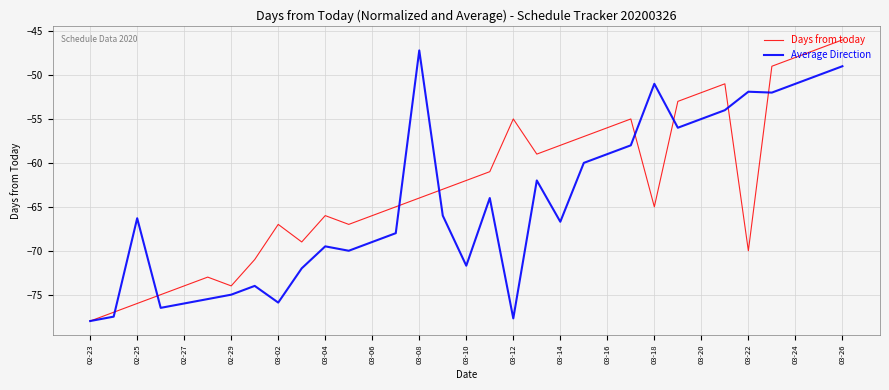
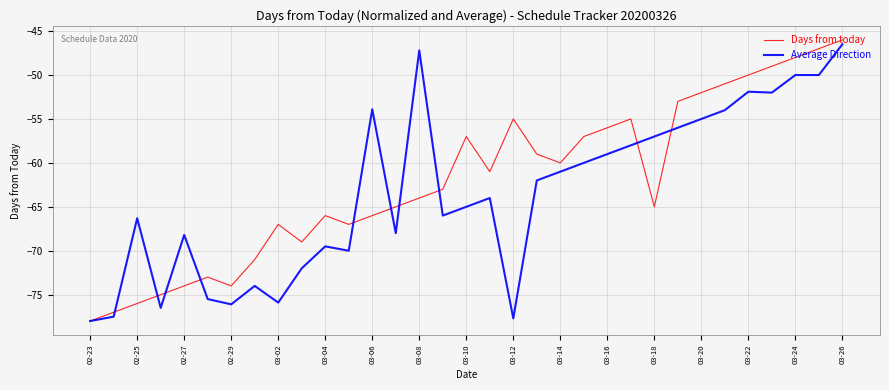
  {
    "Days from today": {
      "02-25": -76,
      "02-27": -74,
      "02-29": -74,
      "03-02": -67,
      "03-04": -66,
      "03-06": -66,
      "03-08": -64,
-     "03-10": -62,
+     "03-10": -57,
      "03-12": -55,
-     "03-14": -58,
+     "03-14": -60,
      "03-16": -56,
      "03-18": -65,
      "03-20": -52,
-     "03-22": -70,
+     "03-22": -50,
      "03-24": -48,
      "03-26": -46
    },
    "Average Direction": {
      "02-25": -66,
-     "02-27": -76,
-     "02-29": -75,
+     "02-27": -68,
+     "02-29": -76,
      "03-02": -76,
      "03-04": -70,
-     "03-06": -69,
+     "03-06": -54,
      "03-08": -47,
-     "03-10": -72,
+     "03-10": -65,
      "03-12": -78,
-     "03-14": -67,
+     "03-14": -61,
      "03-16": -59,
-     "03-18": -51,
+     "03-18": -57,
      "03-20": -55,
      "03-22": -52,
-     "03-24": -51,
-     "03-26": -49
+     "03-24": -50,
+     "03-26": -47
    }
  }
